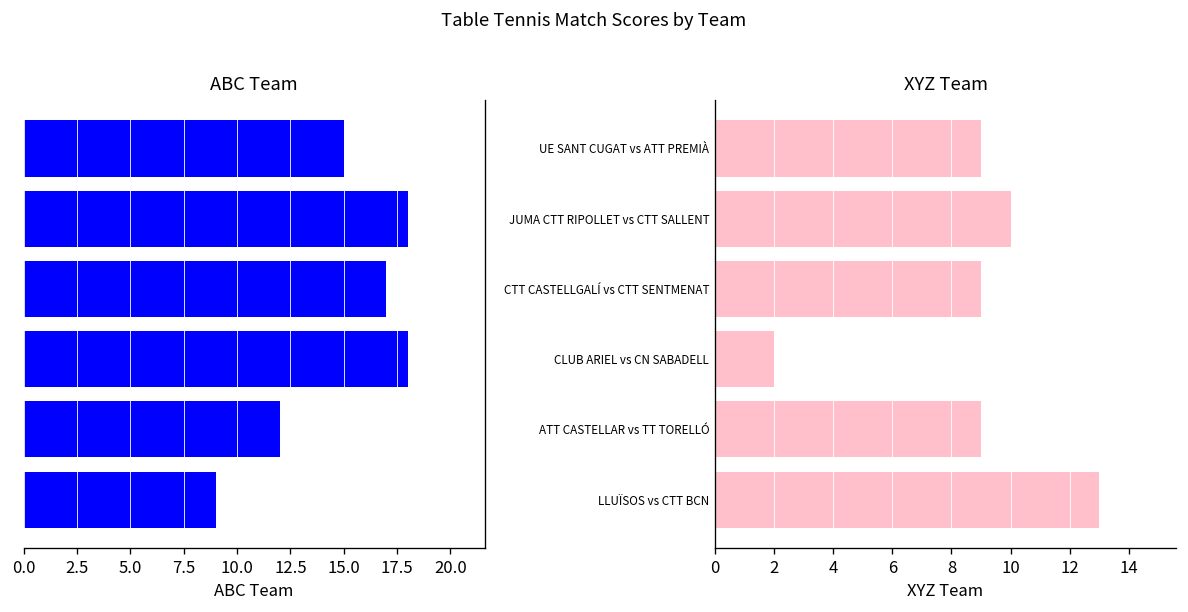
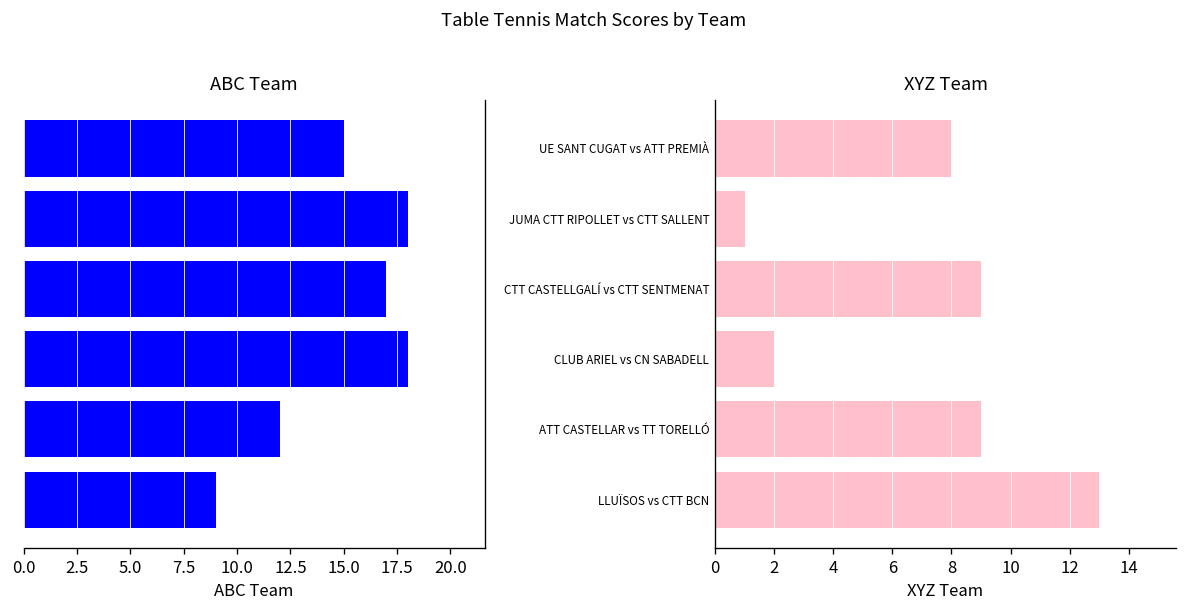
  {
    "XYZ Team": {
-     "UE SANT CUGAT vs ATT PREMIÀ": 9,
-     "JUMA CTT RIPOLLET vs CTT SALLENT": 10,
+     "UE SANT CUGAT vs ATT PREMIÀ": 8,
+     "JUMA CTT RIPOLLET vs CTT SALLENT": 1,
      "CTT CASTELLGALÍ vs CTT SENTMENAT": 9,
      "CLUB ARIEL vs CN SABADELL": 2,
      "ATT CASTELLAR vs TT TORELLÓ": 9,
      "LLUÏSOS vs CTT BCN": 13
    }
  }
